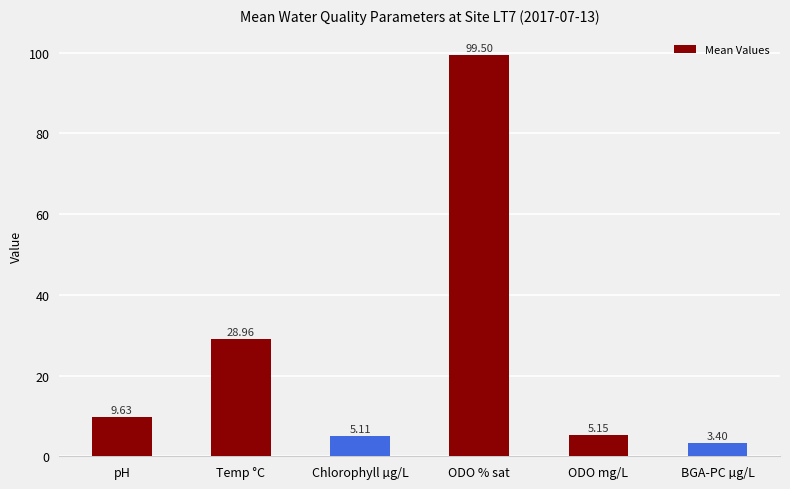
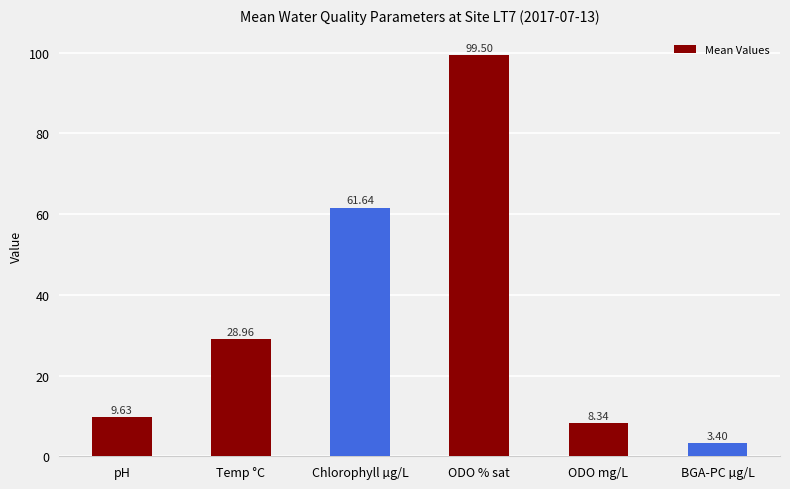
  {
    "pH": 9.63,
    "Temp °C": 28.96,
-   "Chlorophyll µg/L": 5.11,
+   "Chlorophyll µg/L": 61.64,
    "ODO % sat": 99.50,
-   "ODO mg/L": 5.15,
+   "ODO mg/L": 8.34,
    "BGA-PC µg/L": 3.40
  }
